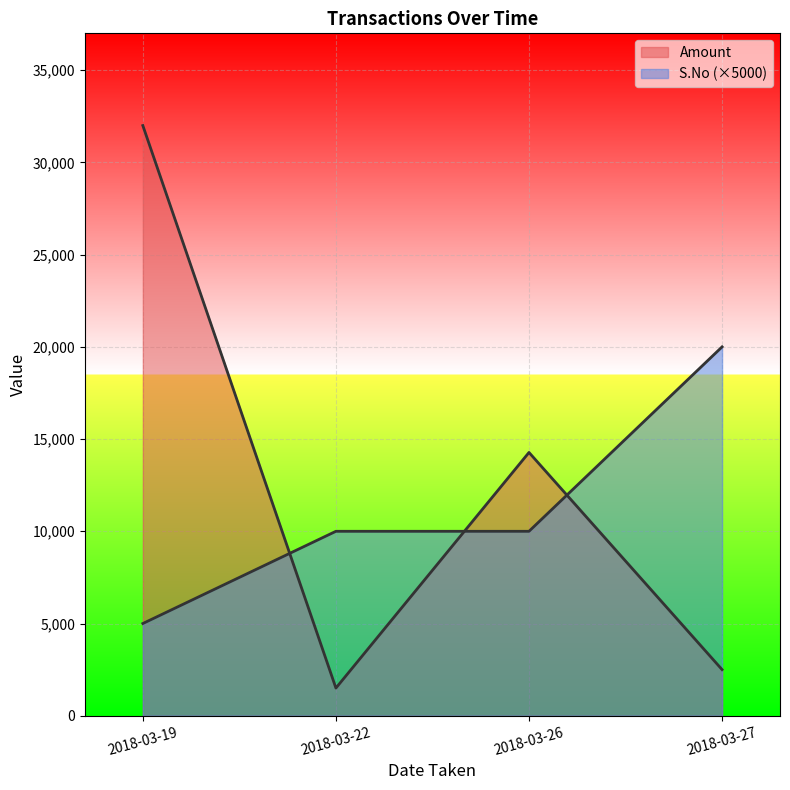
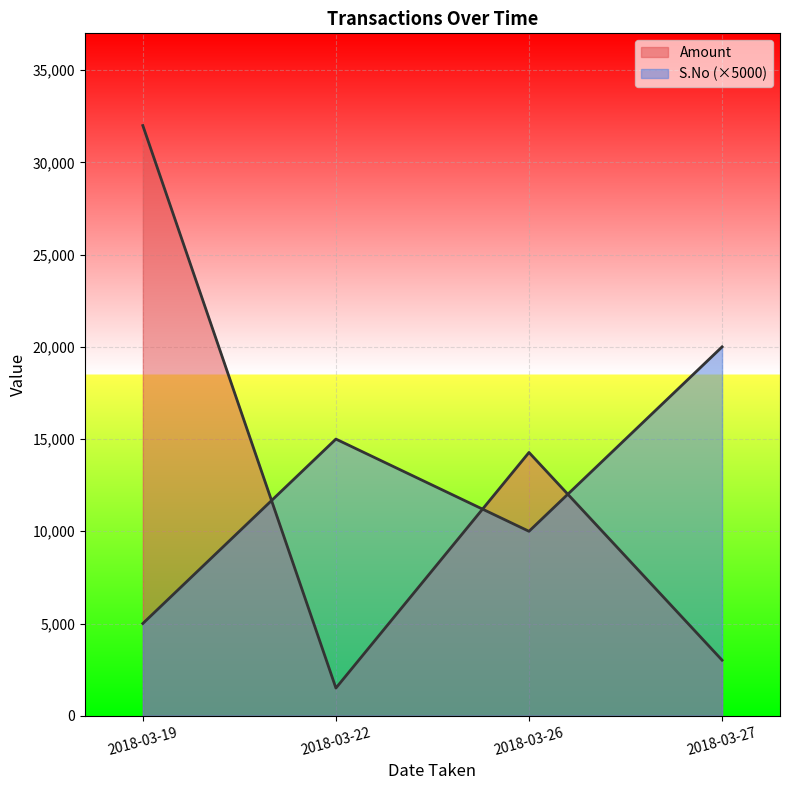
  {
    "Amount": {
      "2018-03-19": "32,000",
      "2018-03-22": "1,500",
      "2018-03-26": "14,300",
-     "2018-03-27": "2,500"
+     "2018-03-27": "3,000"
    },
    "S.No (×5000)": {
      "2018-03-19": "5,000",
-     "2018-03-22": "10,000",
+     "2018-03-22": "15,000",
      "2018-03-26": "10,000",
      "2018-03-27": "20,000"
    }
  }
